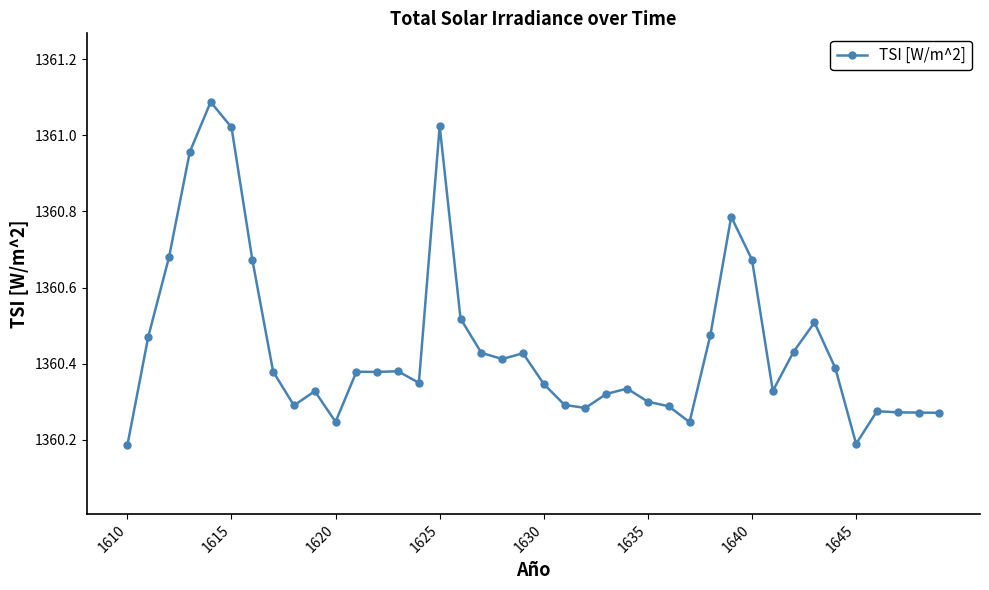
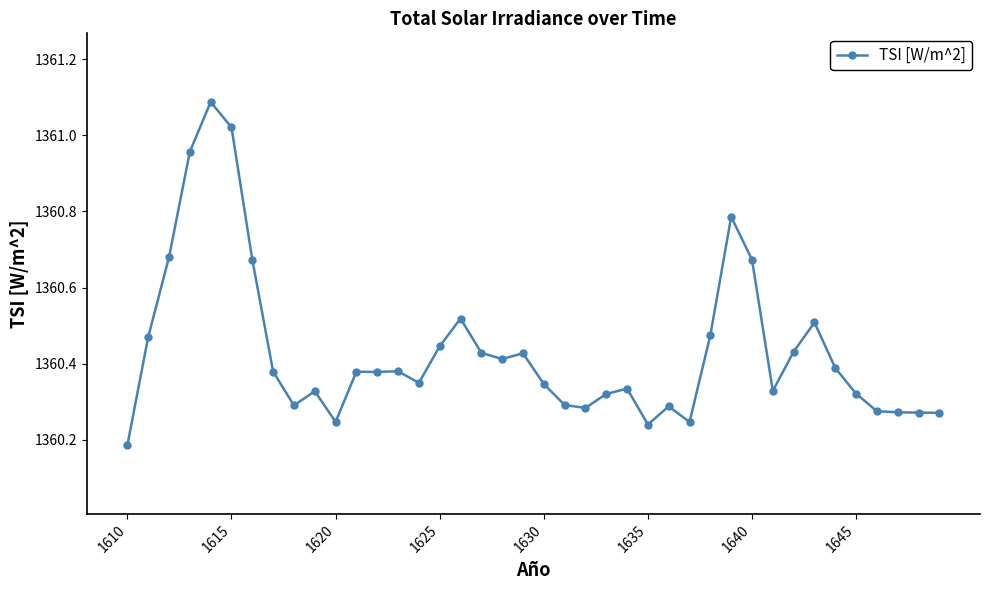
  {
    "1610": 1360.19,
    "1615": 1361.02,
    "1620": 1360.25,
-   "1625": 1361.02,
+   "1625": 1360.45,
    "1630": 1360.35,
-   "1635": 1360.30,
+   "1635": 1360.24,
    "1640": 1360.67,
-   "1645": 1360.19
+   "1645": 1360.32
  }
